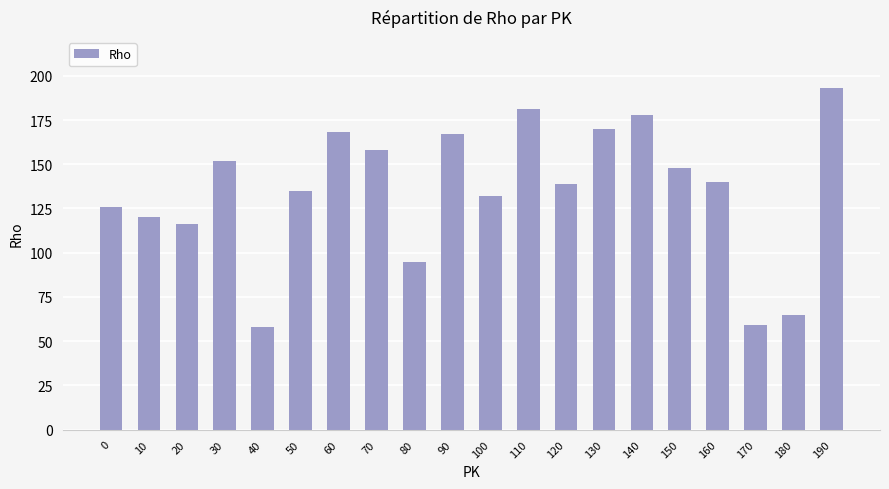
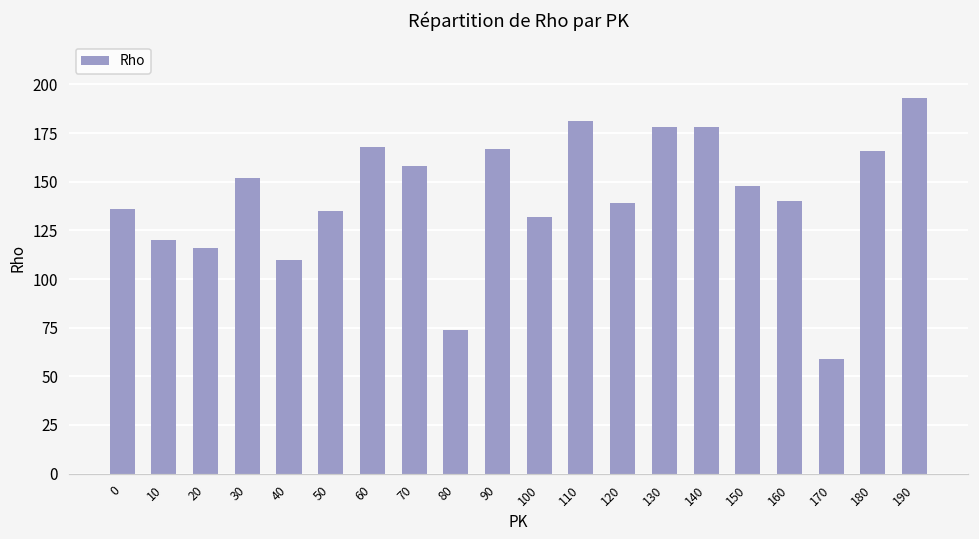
  {
-   "0": 126,
+   "0": 136,
    "10": 120,
    "20": 116,
    "30": 152,
-   "40": 58,
+   "40": 110,
    "50": 135,
    "60": 168,
    "70": 158,
-   "80": 95,
+   "80": 74,
    "90": 167,
    "100": 132,
    "110": 181,
    "120": 139,
-   "130": 170,
+   "130": 178,
    "140": 178,
    "150": 148,
    "160": 140,
    "170": 59,
-   "180": 65,
+   "180": 166,
    "190": 193
  }
